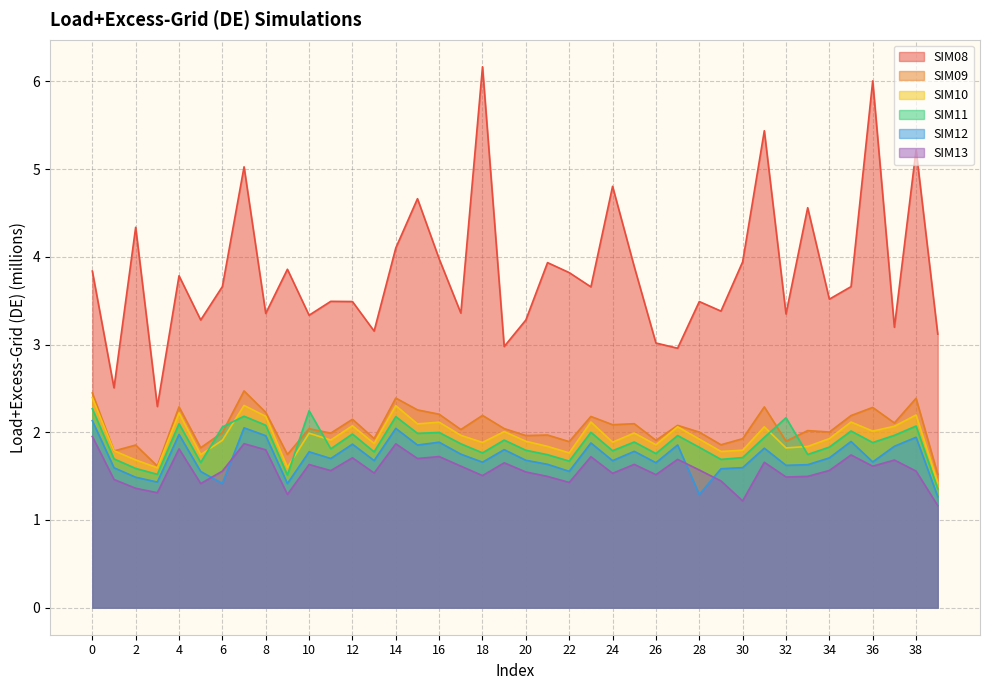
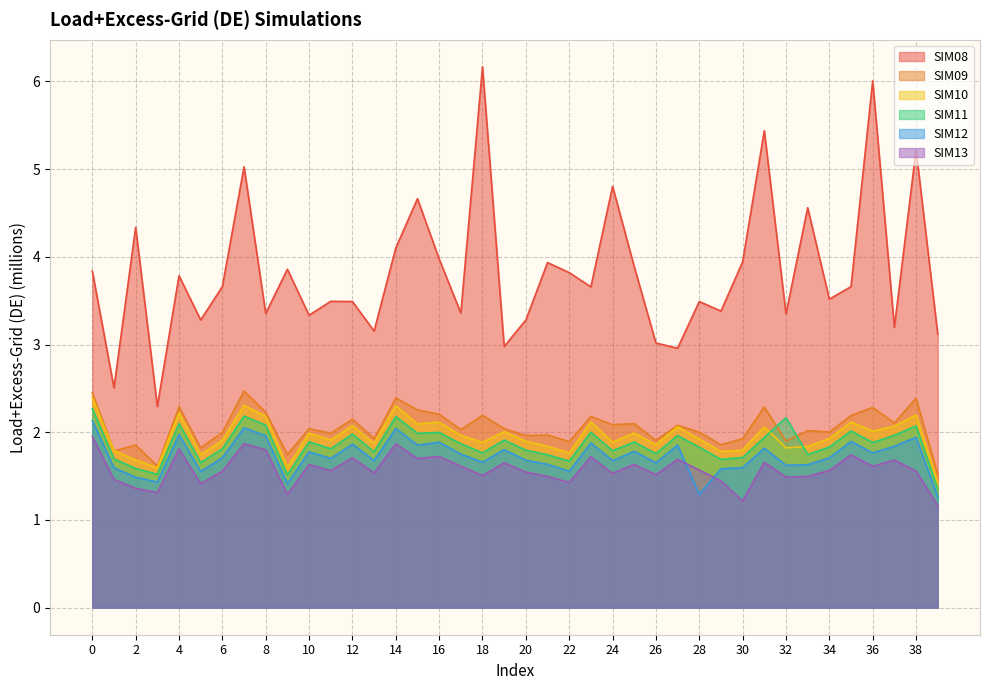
  {
    "SIM11": {
      "0": 2.3,
      "2": 1.6,
      "4": 2.1,
-     "6": 2.1,
+     "6": 1.8,
      "8": 2.1,
-     "10": 2.2,
+     "10": 1.9,
      "12": 2.0,
      "14": 2.2,
      "16": 2.0,
      "18": 1.8,
      "20": 1.8,
      "22": 1.7,
      "24": 1.8,
      "26": 1.8,
      "28": 1.8,
      "30": 1.7,
      "32": 2.2,
      "34": 1.8,
      "36": 1.9,
      "38": 2.1
    },
    "SIM12": {
      "0": 2.1,
      "2": 1.5,
      "4": 2.0,
-     "6": 1.4,
+     "6": 1.7,
      "8": 2.0,
      "10": 1.8,
      "12": 1.9,
      "14": 2.0,
      "16": 1.9,
      "18": 1.7,
      "20": 1.7,
      "22": 1.6,
      "24": 1.7,
      "26": 1.7,
      "28": 1.3,
      "30": 1.6,
      "32": 1.6,
      "34": 1.7,
-     "36": 1.7,
+     "36": 1.8,
      "38": 1.9
    },
    "SIM13": {
      "0": 2.0,
      "2": 1.4,
      "4": 1.8,
      "6": 1.6,
      "8": 1.8,
      "10": 1.6,
      "12": 1.7,
      "14": 1.9,
      "16": 1.7,
      "18": 1.5,
      "20": 1.5,
      "22": 1.4,
      "24": 1.5,
      "26": 1.5,
      "28": 1.6,
      "30": 1.2,
      "32": 1.5,
      "34": 1.6,
      "36": 1.6,
      "38": 1.6
    }
  }
